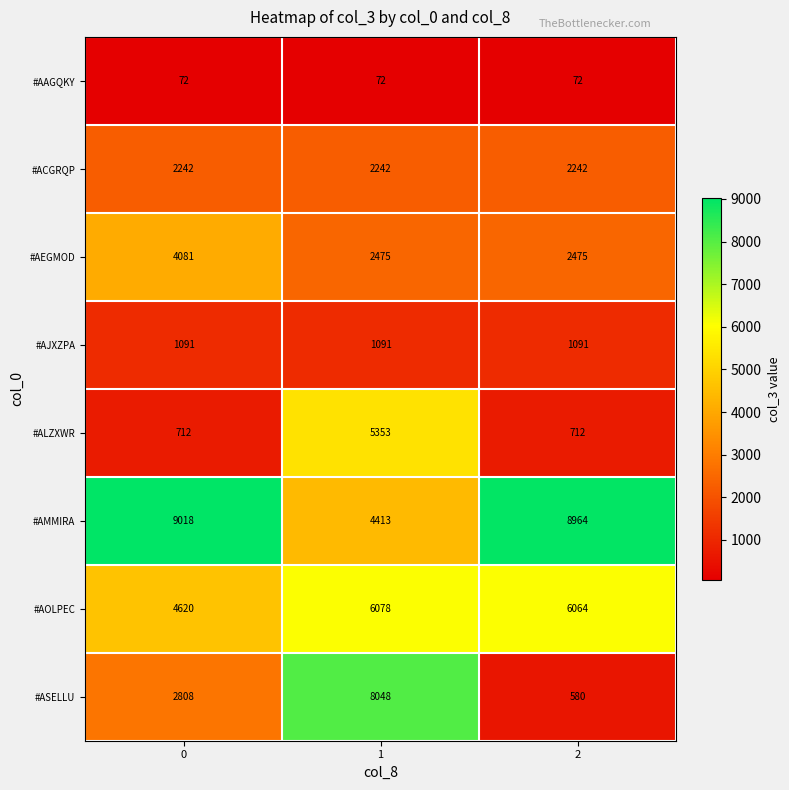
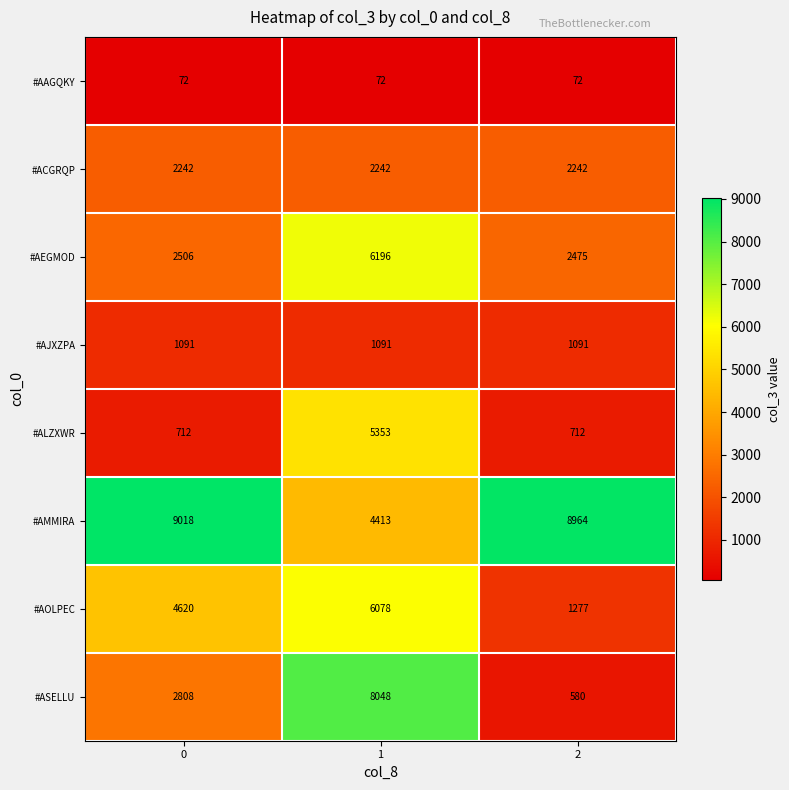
  {
    "#AAGQKY": {
      "0": 72,
      "1": 72,
      "2": 72
    },
    "#ACGRQP": {
      "0": 2242,
      "1": 2242,
      "2": 2242
    },
    "#AEGMOD": {
-     "0": 4081,
-     "1": 2475,
+     "0": 2506,
+     "1": 6196,
      "2": 2475
    },
    "#AJXZPA": {
      "0": 1091,
      "1": 1091,
      "2": 1091
    },
    "#ALZXWR": {
      "0": 712,
      "1": 5353,
      "2": 712
    },
    "#AMMIRA": {
      "0": 9018,
      "1": 4413,
      "2": 8964
    },
    "#AOLPEC": {
      "0": 4620,
      "1": 6078,
-     "2": 6064
+     "2": 1277
    },
    "#ASELLU": {
      "0": 2808,
      "1": 8048,
      "2": 580
    }
  }
